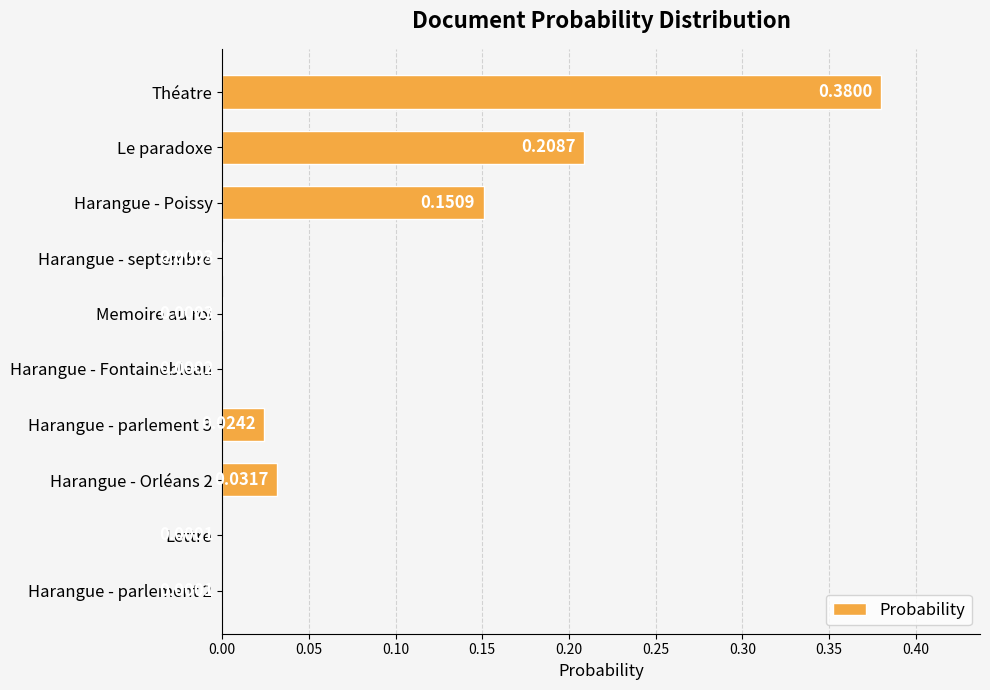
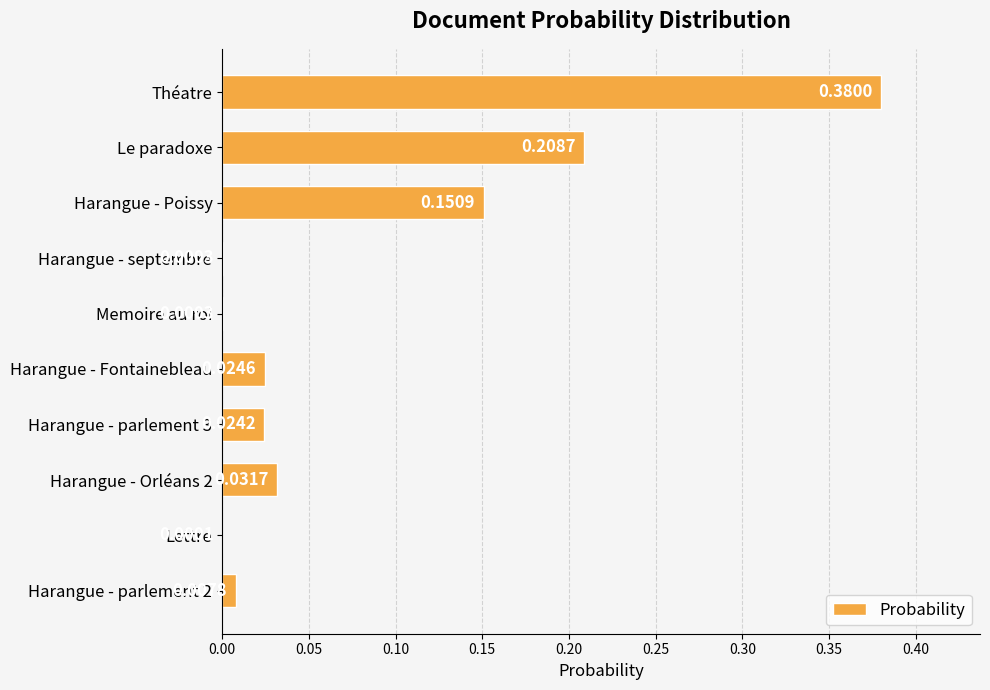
  {
-   "Harangue - Fontainebleau": 0.000,
-   "Harangue - parlement 2": 0.000
+   "Harangue - Fontainebleau": 0.025,
+   "Harangue - parlement 2": 0.008
  }
